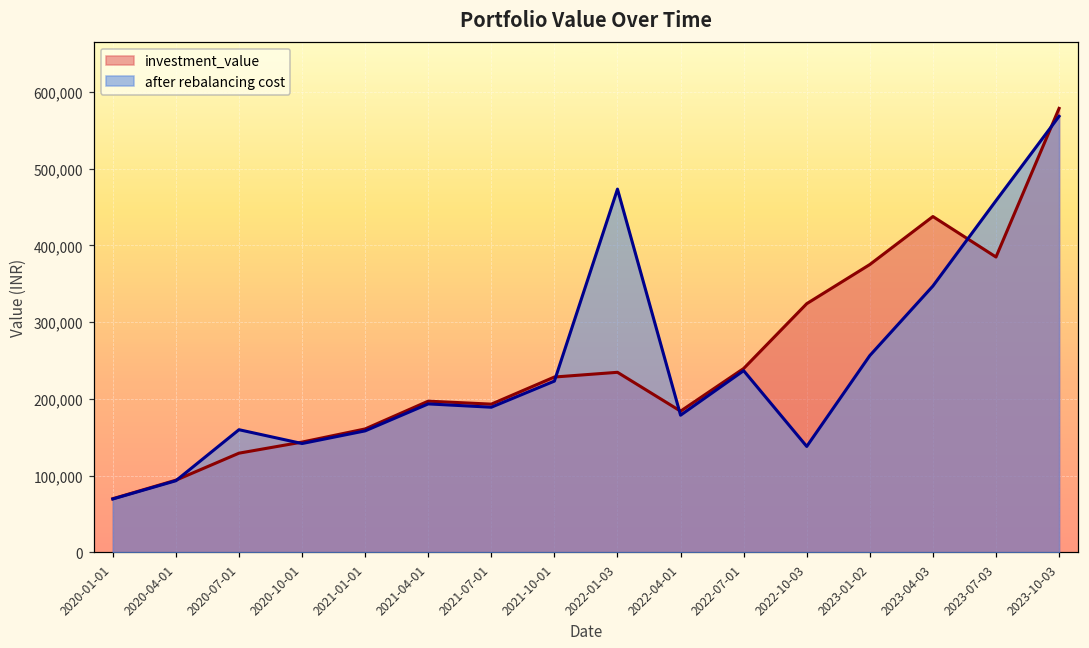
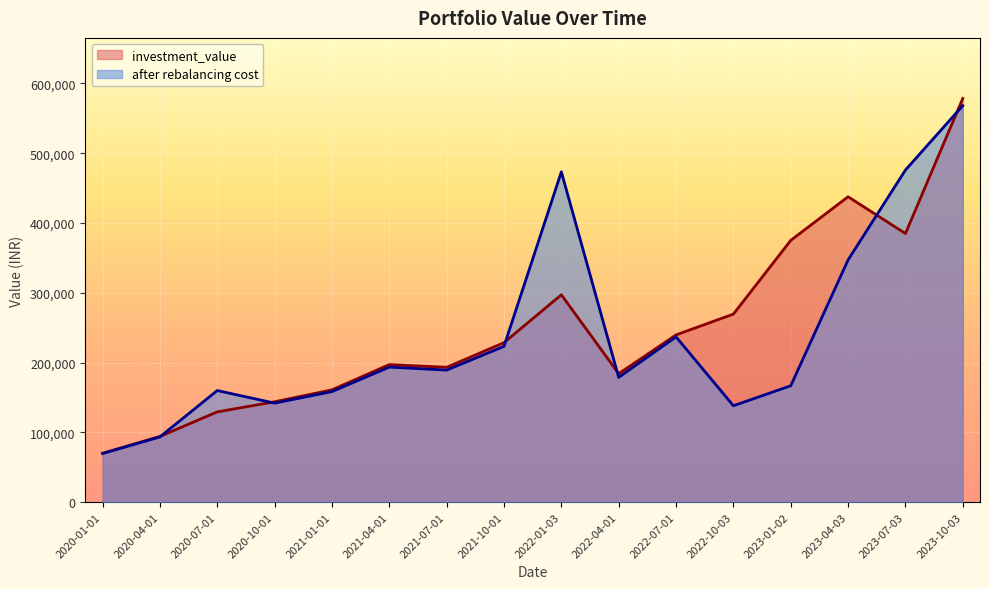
  {
    "investment_value": {
      "2020-07-01": "130,000",
      "2021-07-01": "190,000",
      "2021-10-01": "230,000",
-     "2022-01-03": "230,000",
+     "2022-01-03": "300,000",
      "2022-04-01": "180,000",
-     "2022-10-03": "320,000",
+     "2022-10-03": "270,000",
      "2023-01-02": "380,000",
      "2023-04-03": "440,000",
      "2023-07-03": "380,000",
      "2023-10-03": "580,000"
    },
    "after rebalancing cost": {
      "2020-07-01": "160,000",
      "2021-07-01": "190,000",
      "2021-10-01": "220,000",
      "2022-01-03": "470,000",
      "2022-04-01": "180,000",
      "2022-10-03": "140,000",
-     "2023-01-02": "260,000",
+     "2023-01-02": "170,000",
      "2023-04-03": "350,000",
-     "2023-07-03": "460,000",
+     "2023-07-03": "480,000",
      "2023-10-03": "570,000"
    }
  }
